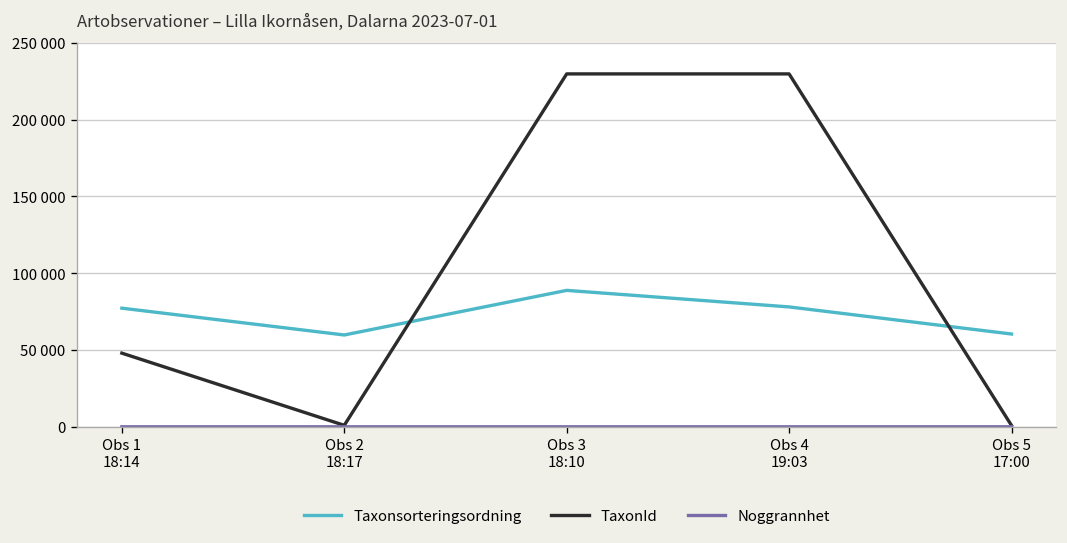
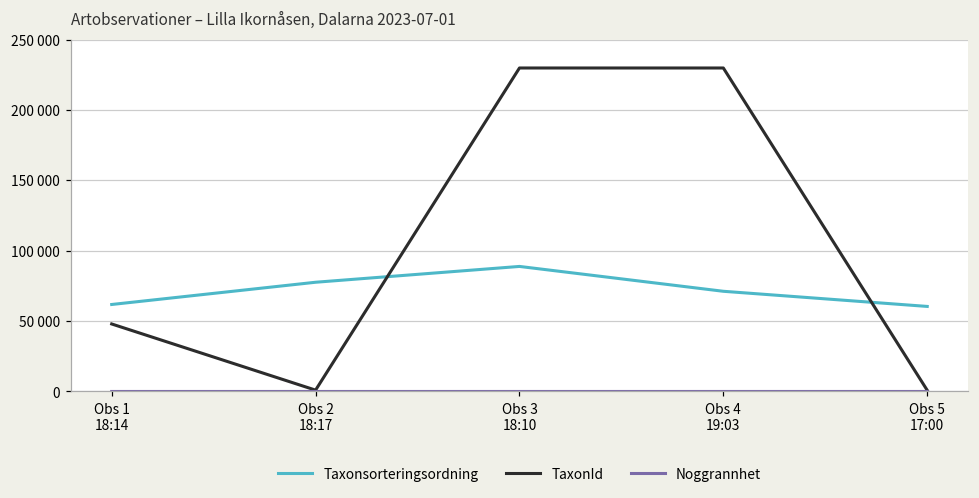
  {
    "Taxonsorteringsordning": {
-     "Obs 1 18:14": 77000,
-     "Obs 2 18:17": 60000,
+     "Obs 1 18:14": 62000,
+     "Obs 2 18:17": 78000,
      "Obs 3 18:10": 89000,
-     "Obs 4 19:03": 78000,
+     "Obs 4 19:03": 71000,
      "Obs 5 17:00": 60000
    },
    "TaxonId": {
      "Obs 1 18:14": 48000,
      "Obs 3 18:10": 230000,
      "Obs 4 19:03": 230000
    },
    "Noggrannhet": {
      "Obs 1 18:14": 0,
      "Obs 3 18:10": 0,
      "Obs 4 19:03": 0
    }
  }
